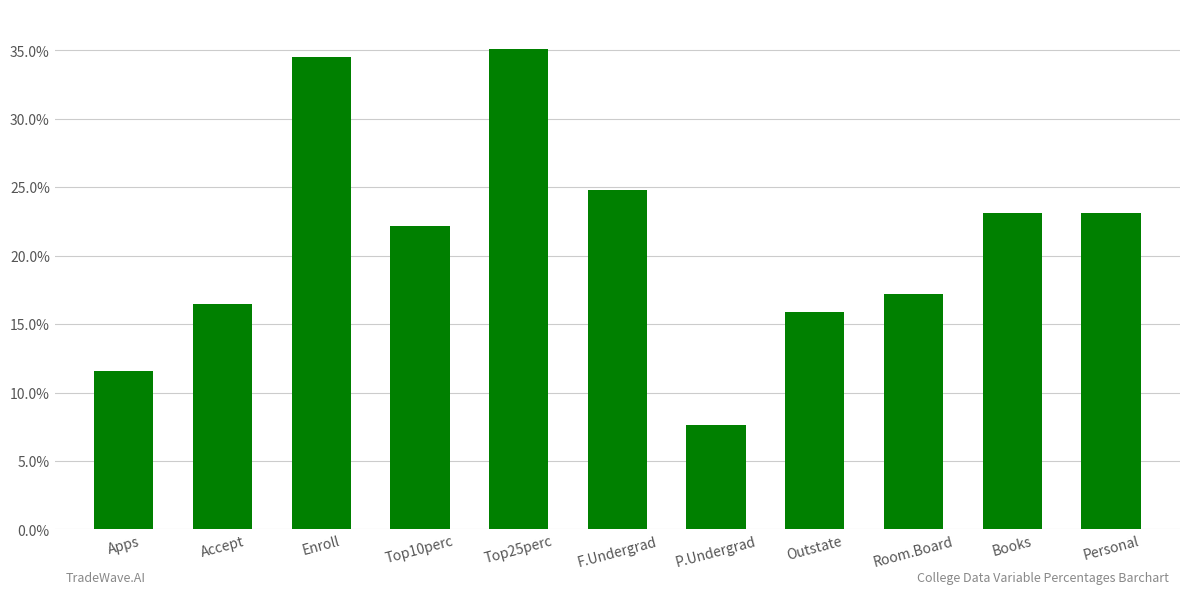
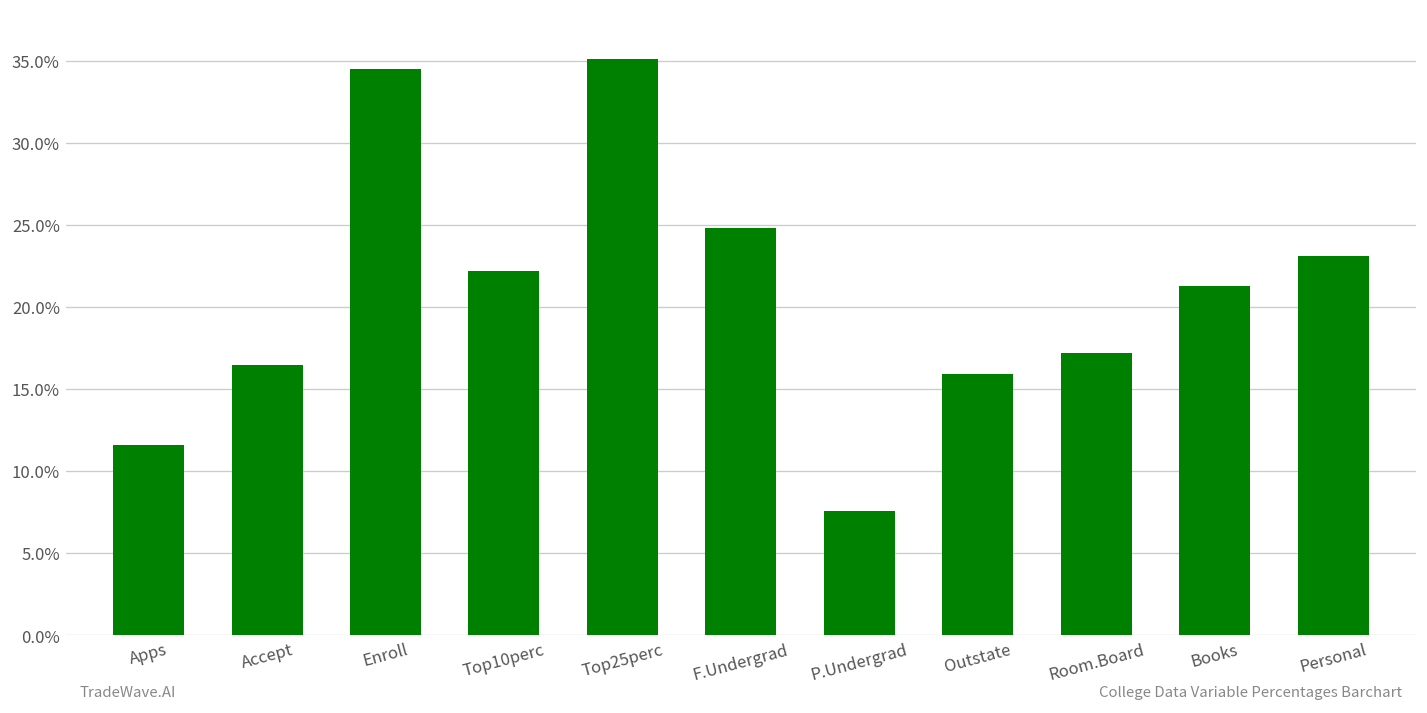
  {
    "Apps": "11.6%",
    "Accept": "16.5%",
    "Enroll": "34.5%",
    "Top10perc": "22.2%",
    "Top25perc": "35.1%",
    "F.Undergrad": "24.8%",
    "P.Undergrad": "7.6%",
    "Outstate": "15.9%",
    "Room.Board": "17.2%",
-   "Books": "23.1%",
+   "Books": "21.3%",
    "Personal": "23.1%"
  }
